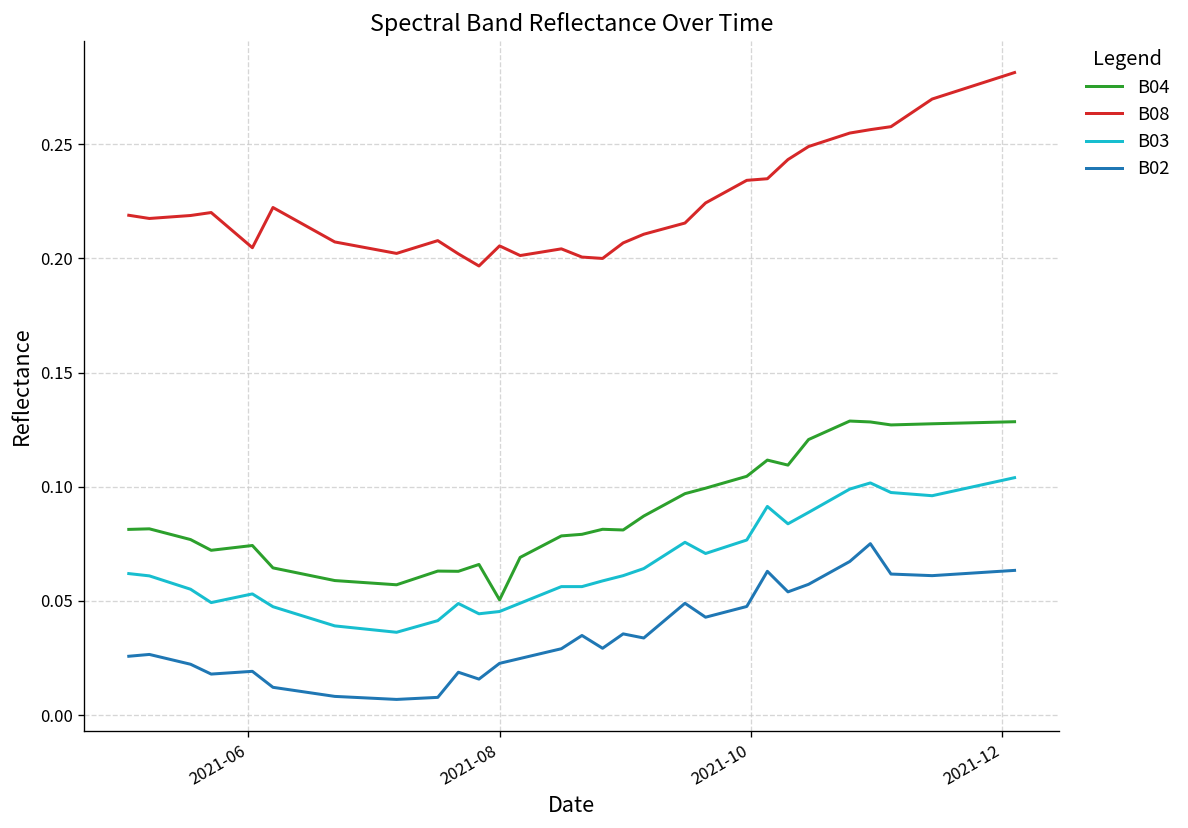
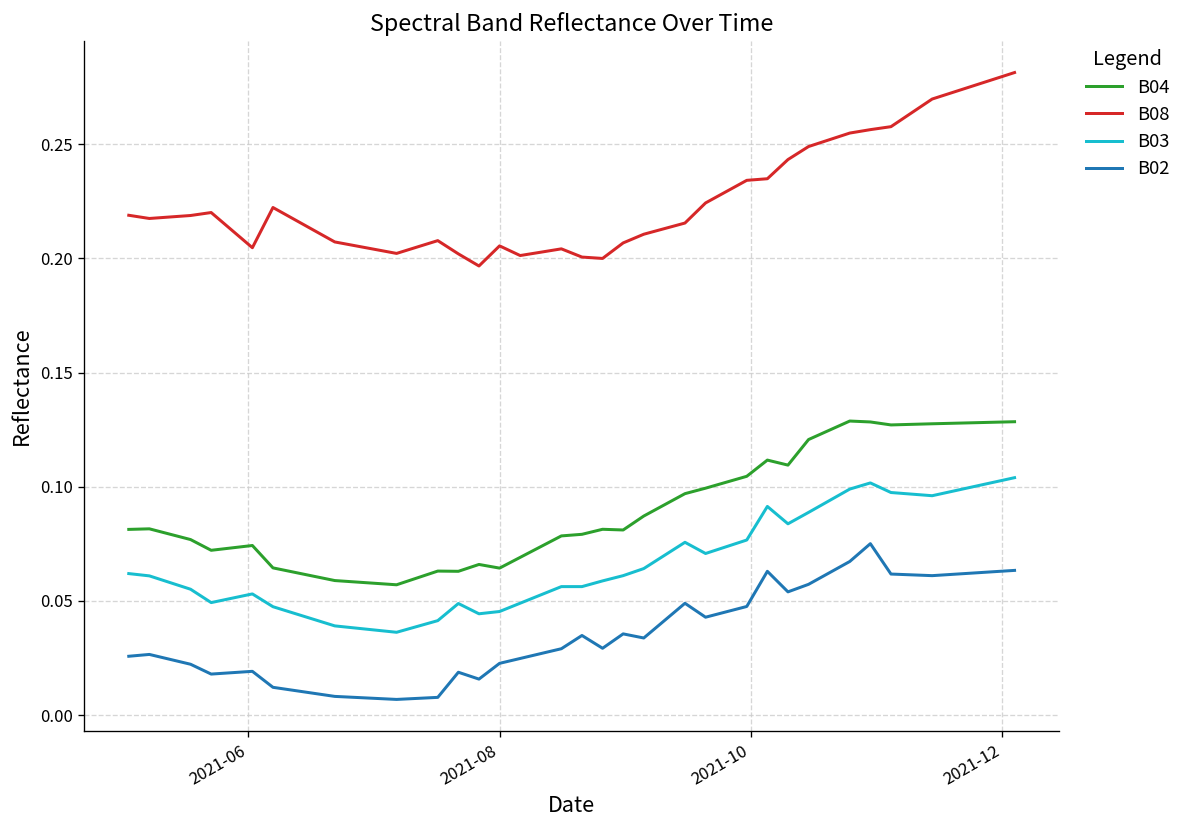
  {
    "B04": {
-     "2021-08": 0.051
+     "2021-08": 0.064
    },
    "B08": {
      "2021-08": 0.206
    },
    "B03": {
      "2021-08": 0.045
    },
    "B02": {
      "2021-08": 0.023
    }
  }
